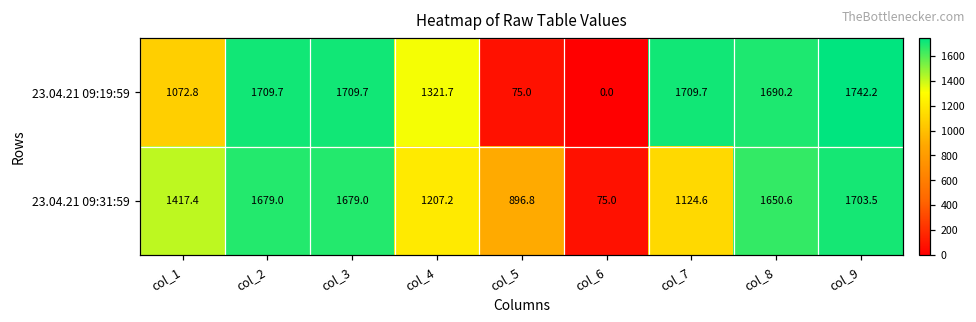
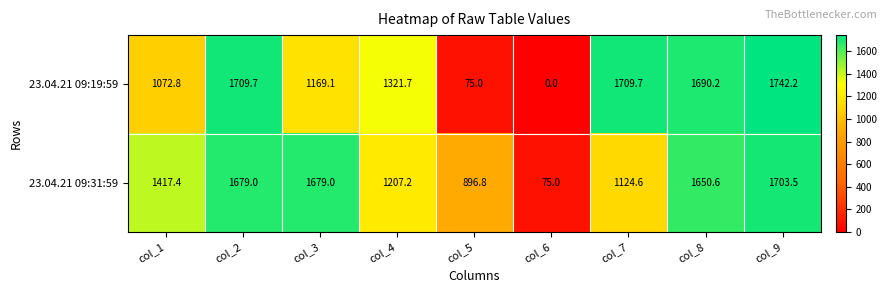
  {
    "23.04.21 09:19:59": {
      "col_1": 1072.8,
      "col_2": 1709.7,
-     "col_3": 1709.7,
+     "col_3": 1169.1,
      "col_4": 1321.7,
      "col_5": 75.0,
      "col_6": 0.0,
      "col_7": 1709.7,
      "col_8": 1690.2,
      "col_9": 1742.2
    },
    "23.04.21 09:31:59": {
      "col_1": 1417.4,
      "col_2": 1679.0,
      "col_3": 1679.0,
      "col_4": 1207.2,
      "col_5": 896.8,
      "col_6": 75.0,
      "col_7": 1124.6,
      "col_8": 1650.6,
      "col_9": 1703.5
    }
  }
